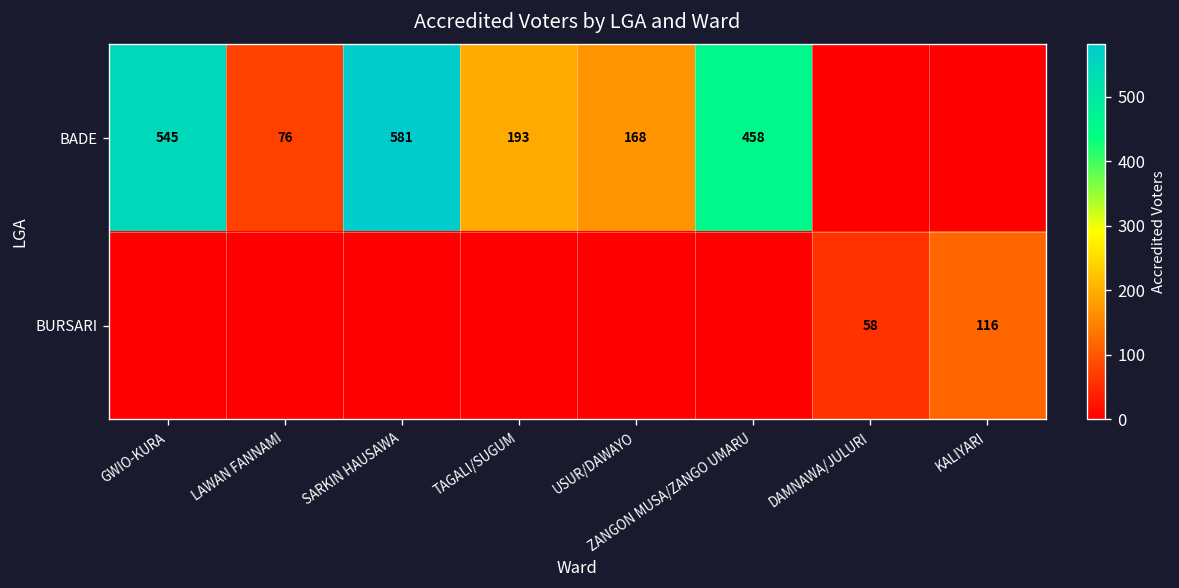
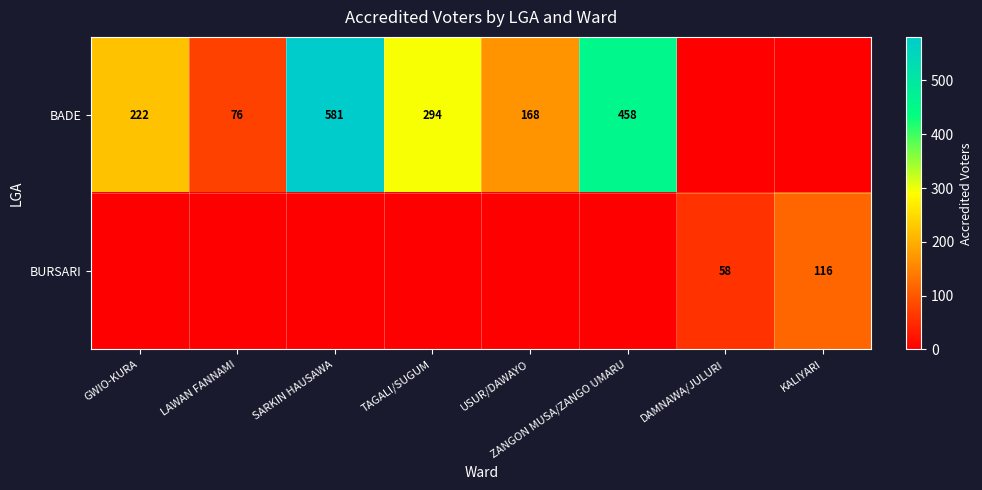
  {
    "BADE": {
-     "GWIO-KURA": 545,
+     "GWIO-KURA": 222,
      "LAWAN FANNAMI": 76,
      "SARKIN HAUSAWA": 581,
-     "TAGALI/SUGUM": 193,
+     "TAGALI/SUGUM": 294,
      "USUR/DAWAYO": 168,
      "ZANGON MUSA/ZANGO UMARU": 458
    },
    "BURSARI": {
      "DAMNAWA/JULURI": 58,
      "KALIYARI": 116
    }
  }
